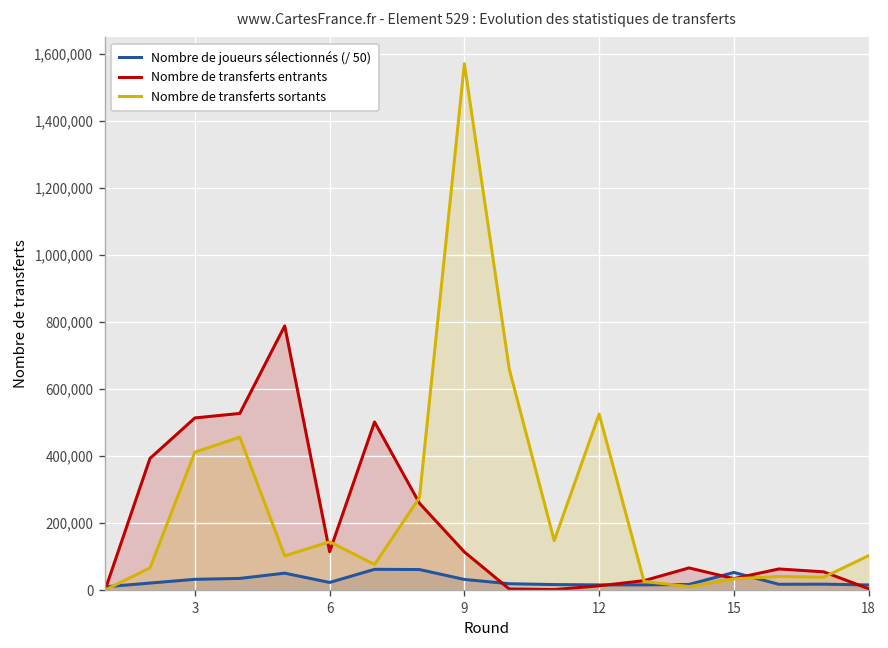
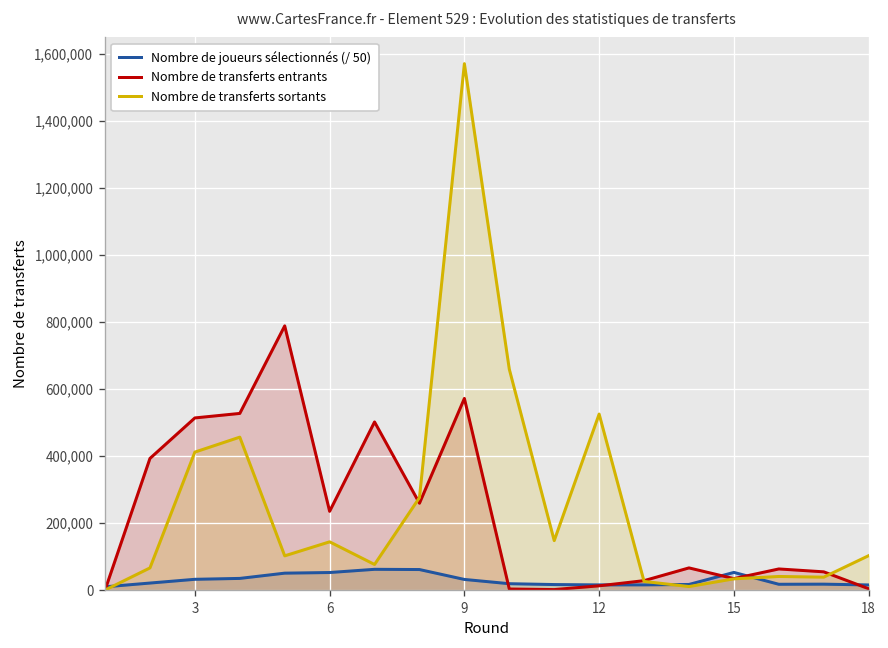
  {
    "Nombre de joueurs sélectionnés (/ 50)": {
      "3": "30,000",
-     "6": "20,000",
+     "6": "50,000",
      "9": "30,000",
      "15": "50,000",
      "18": "20,000"
    },
    "Nombre de transferts entrants": {
      "3": "510,000",
-     "6": "110,000",
-     "9": "110,000",
+     "6": "240,000",
+     "9": "570,000",
      "18": "0"
    },
    "Nombre de transferts sortants": {
      "3": "410,000",
      "6": "140,000",
      "9": "1,570,000",
      "12": "530,000",
      "18": "100,000"
    }
  }
